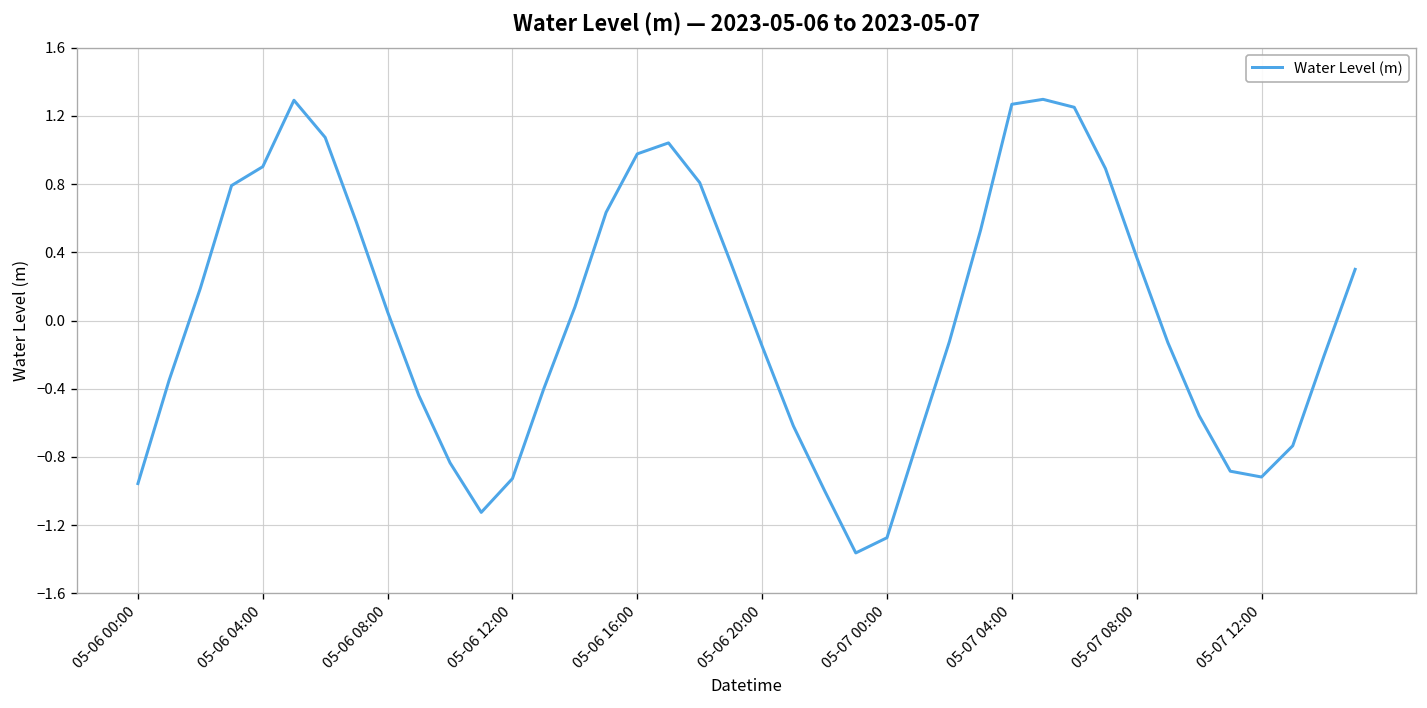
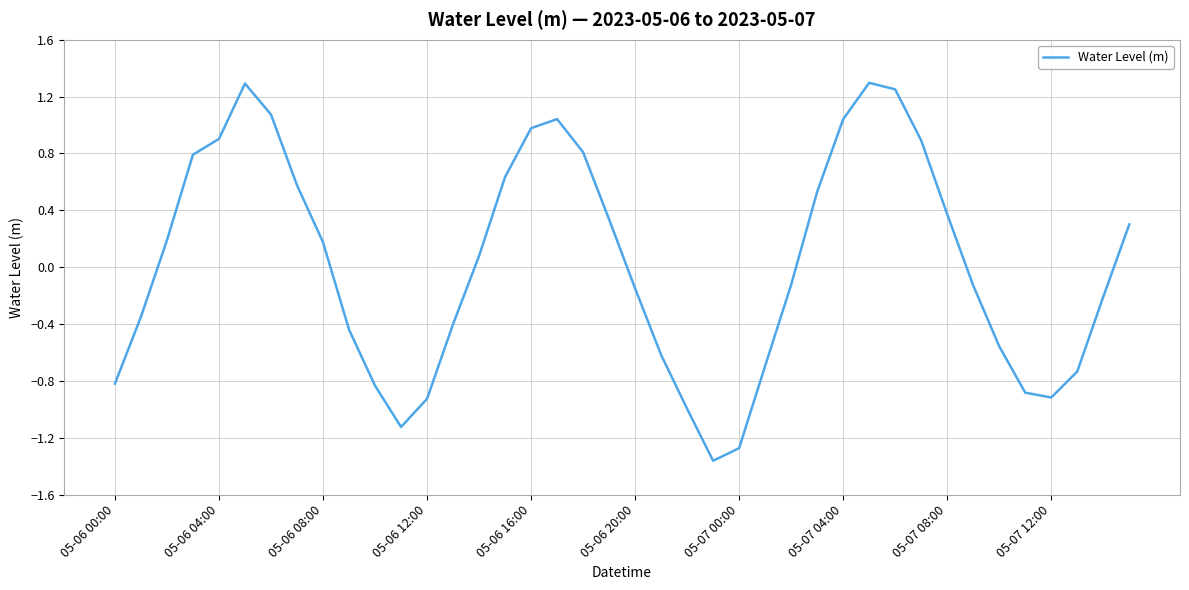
  {
-   "05-06 00:00": -0.96,
+   "05-06 00:00": -0.82,
    "05-06 04:00": 0.90,
-   "05-06 08:00": 0.05,
+   "05-06 08:00": 0.18,
    "05-06 12:00": -0.93,
    "05-06 16:00": 0.98,
    "05-06 20:00": -0.15,
    "05-07 00:00": -1.27,
-   "05-07 04:00": 1.27,
+   "05-07 04:00": 1.04,
    "05-07 08:00": 0.37,
    "05-07 12:00": -0.92
  }
